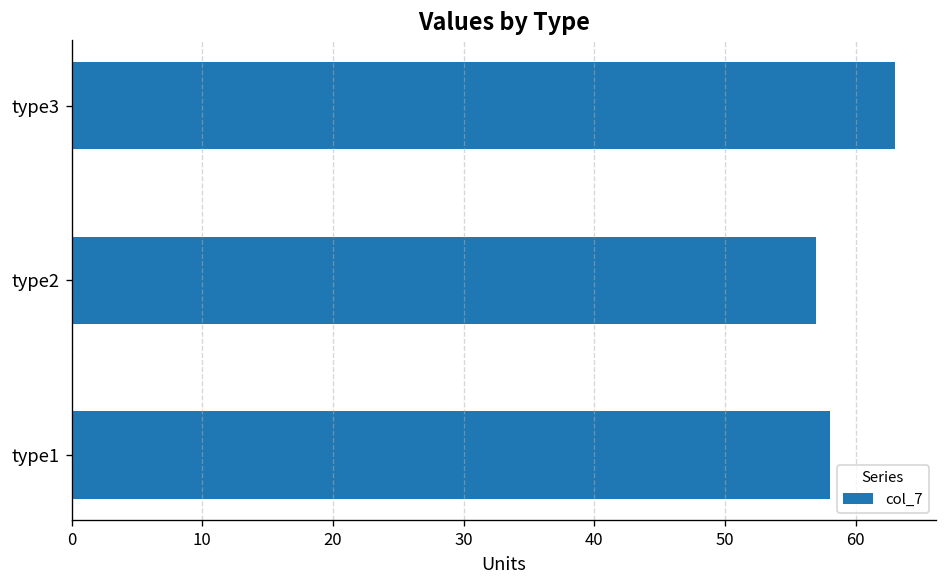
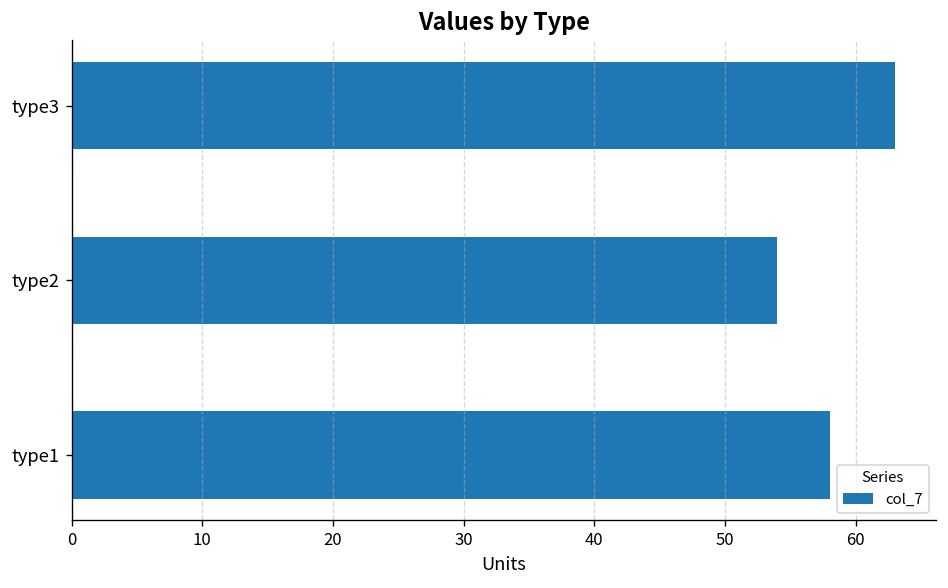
  {
    "type3": 63,
-   "type2": 57,
+   "type2": 54,
    "type1": 58
  }
